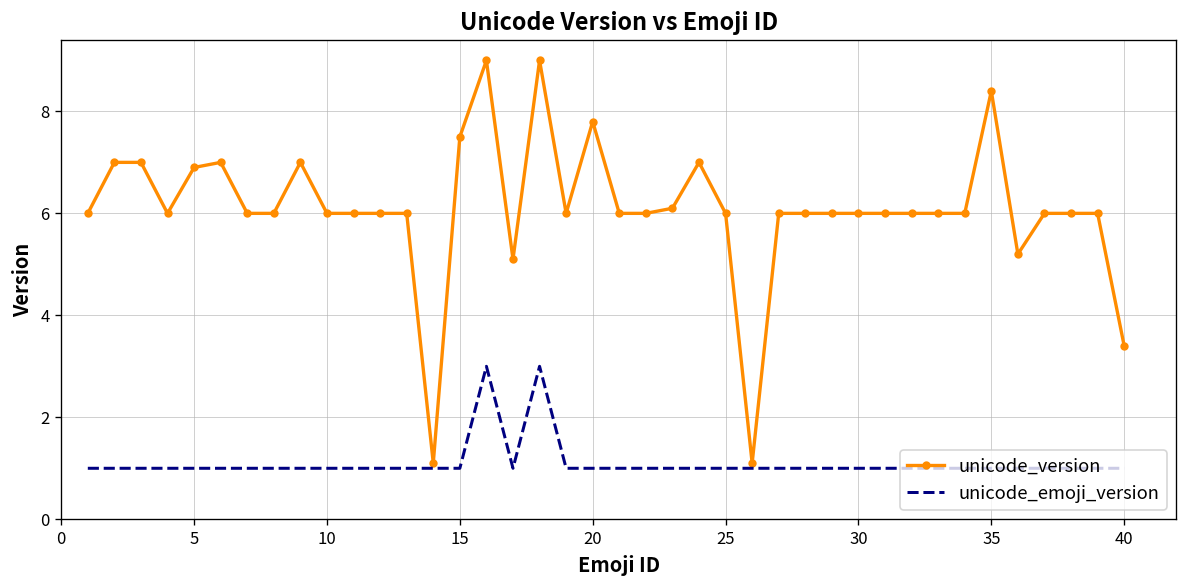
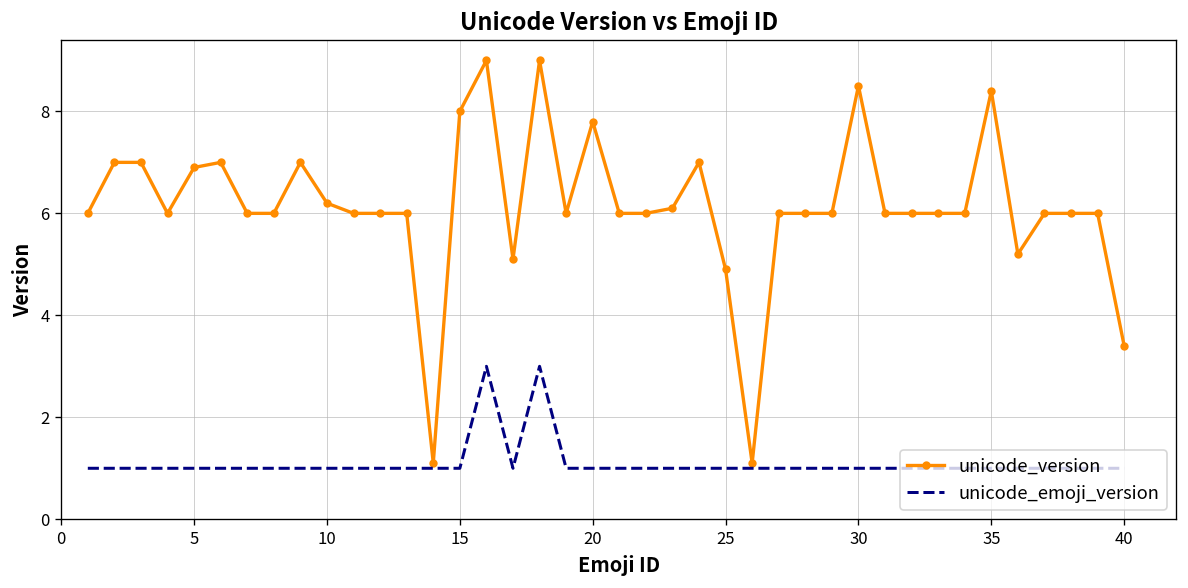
  {
    "unicode_version": {
      "5": 6.9,
-     "10": 6.0,
-     "15": 7.5,
+     "10": 6.2,
+     "15": 8.0,
      "20": 7.8,
-     "25": 6.0,
-     "30": 6.0,
+     "25": 4.9,
+     "30": 8.5,
      "35": 8.4,
      "40": 3.4
    },
    "unicode_emoji_version": {
      "5": 1.0,
      "10": 1.0,
      "15": 1.0,
      "20": 1.0,
      "25": 1.0,
      "30": 1.0
    }
  }
